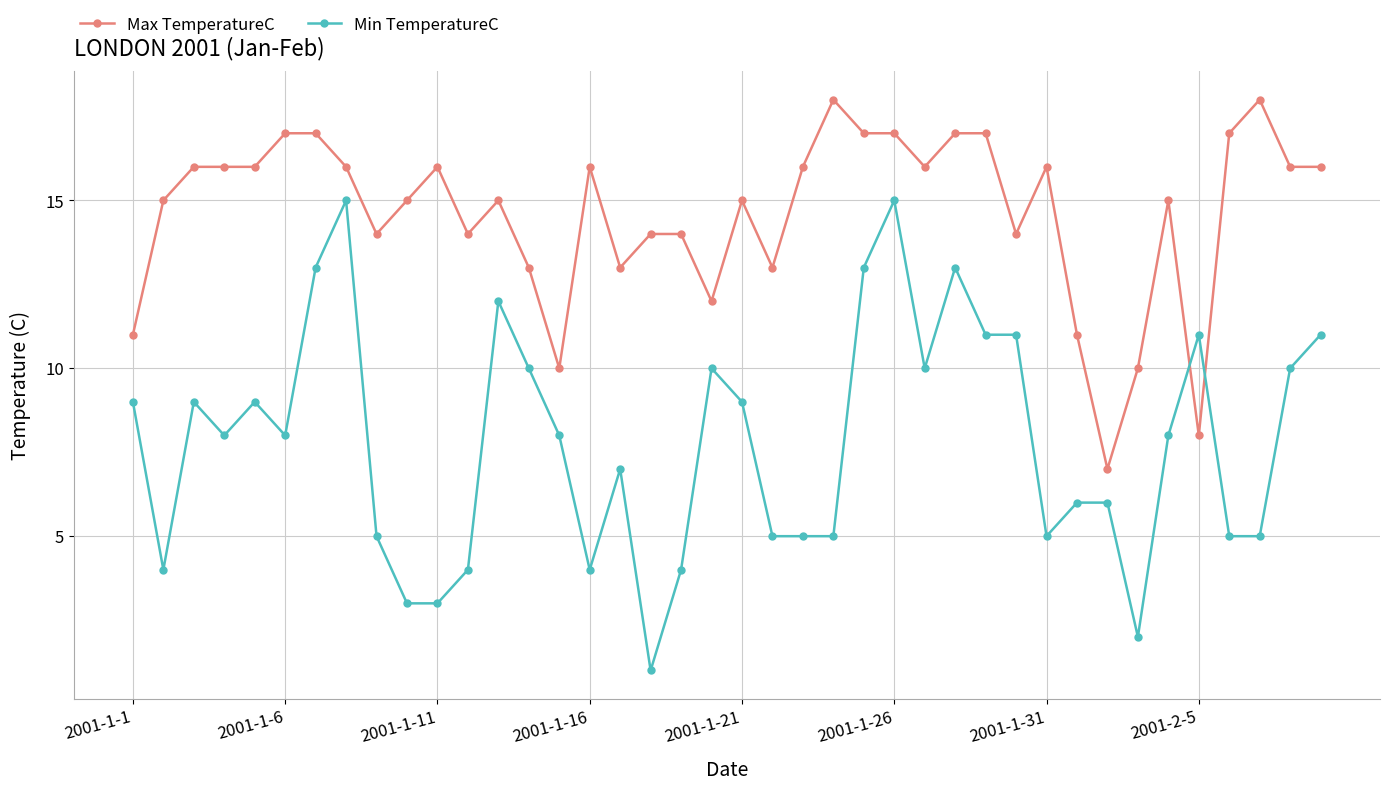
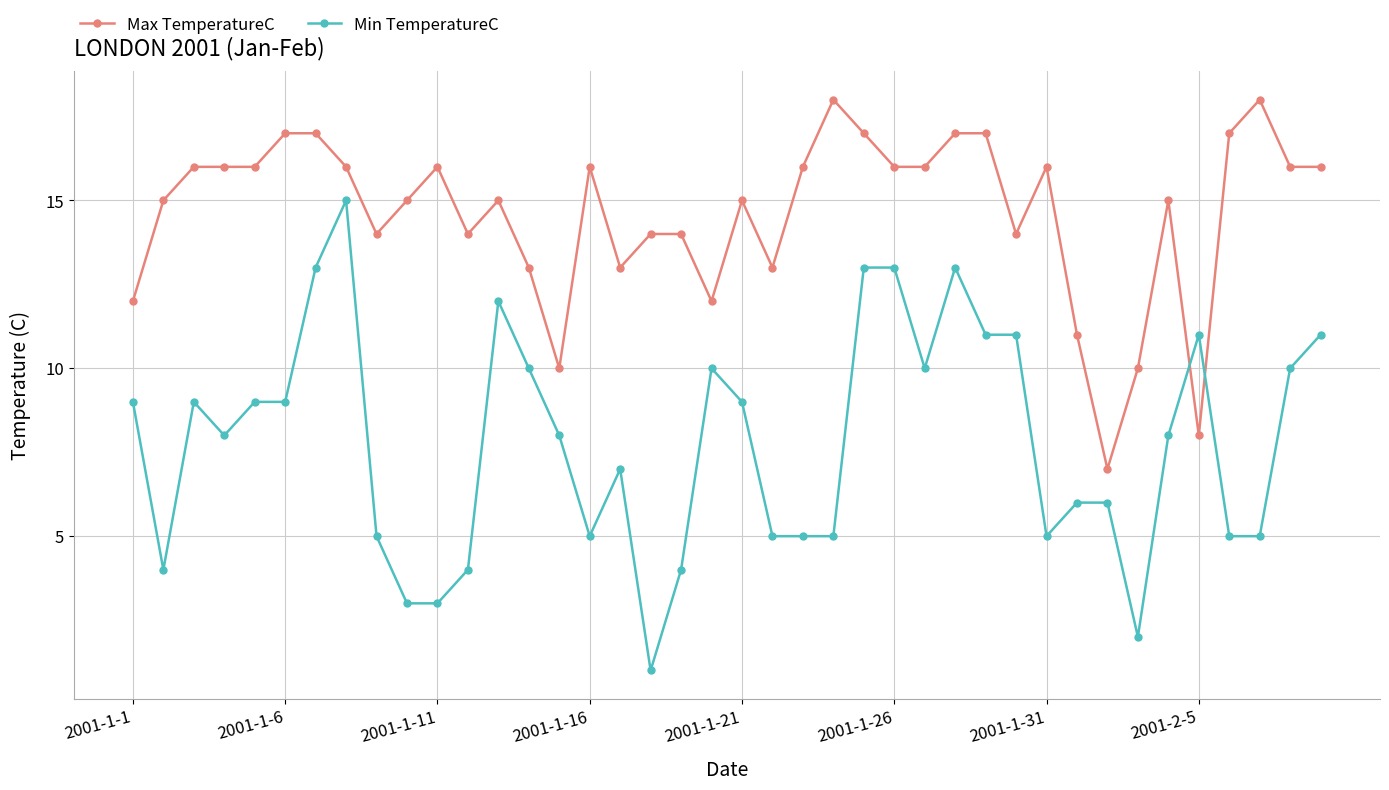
  {
    "Max TemperatureC": {
-     "2001-1-1": 11,
+     "2001-1-1": 12,
      "2001-1-6": 17,
      "2001-1-11": 16,
      "2001-1-16": 16,
      "2001-1-21": 15,
-     "2001-1-26": 17,
+     "2001-1-26": 16,
      "2001-1-31": 16,
      "2001-2-5": 8
    },
    "Min TemperatureC": {
      "2001-1-1": 9,
-     "2001-1-6": 8,
+     "2001-1-6": 9,
      "2001-1-11": 3,
-     "2001-1-16": 4,
+     "2001-1-16": 5,
      "2001-1-21": 9,
-     "2001-1-26": 15,
+     "2001-1-26": 13,
      "2001-1-31": 5,
      "2001-2-5": 11
    }
  }
